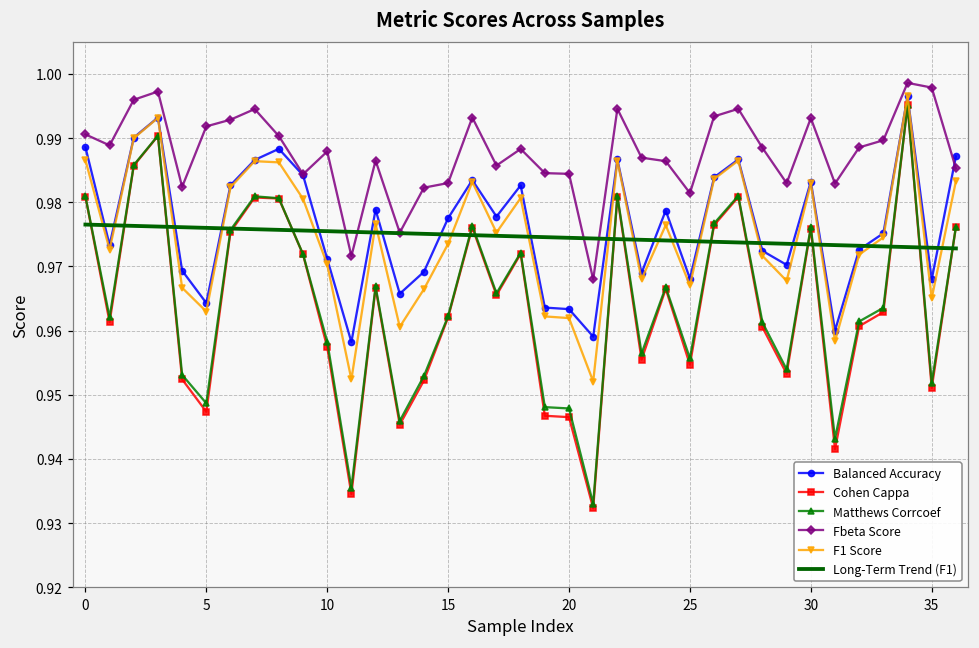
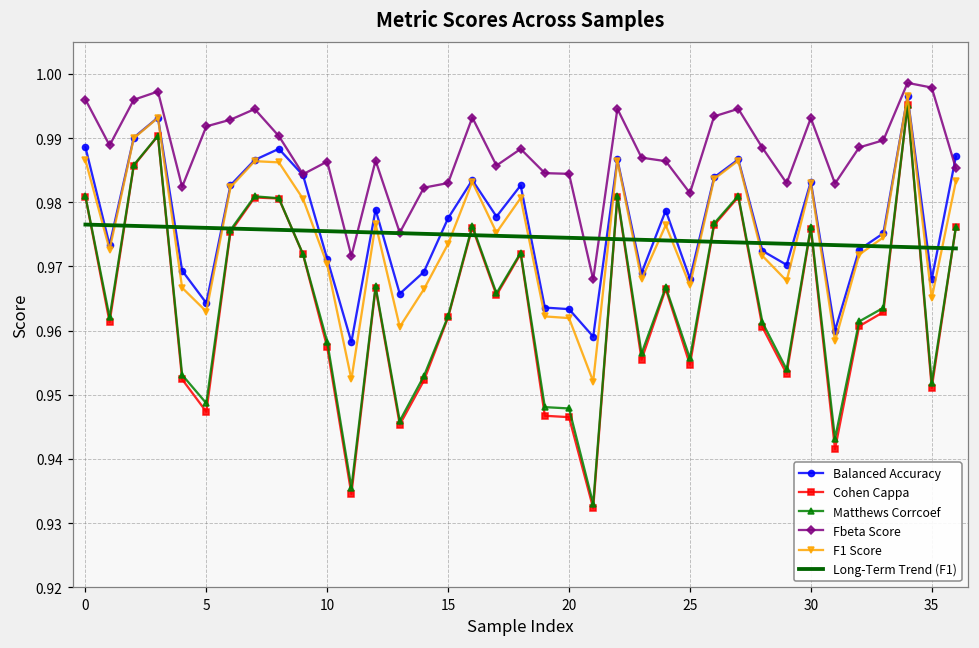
  {
    "Balanced Accuracy": {
      "0": 0.989,
      "5": 0.964,
      "10": 0.971,
      "15": 0.978,
      "20": 0.963,
      "25": 0.968,
      "35": 0.968
    },
    "Cohen Cappa": {
      "5": 0.947,
      "10": 0.957,
      "20": 0.946,
      "25": 0.955,
      "35": 0.951
    },
    "Fbeta Score": {
-     "0": 0.991,
+     "0": 0.996,
      "5": 0.992,
-     "10": 0.988,
+     "10": 0.986,
      "15": 0.983,
      "20": 0.984,
      "25": 0.981,
      "30": 0.993,
      "35": 0.998
    },
    "F1 Score": {
      "0": 0.987,
      "5": 0.963,
      "10": 0.970,
      "15": 0.974,
      "20": 0.962,
      "25": 0.967,
      "35": 0.965
    }
  }
